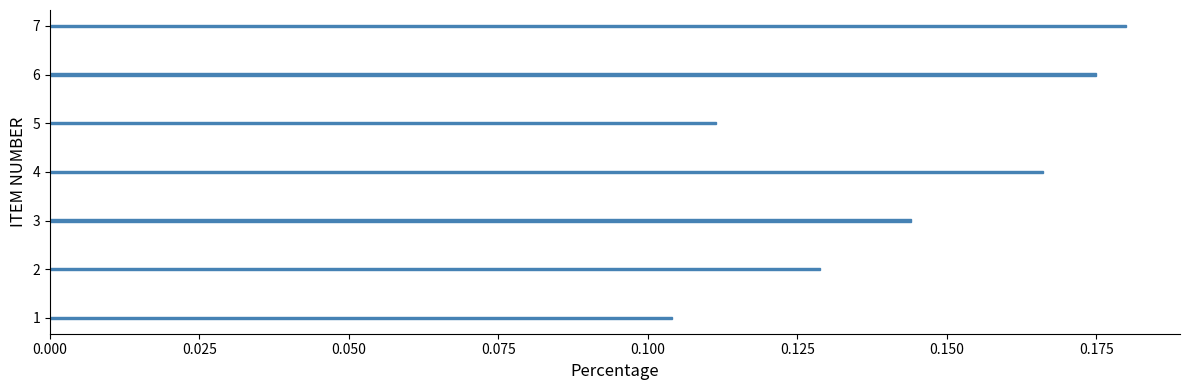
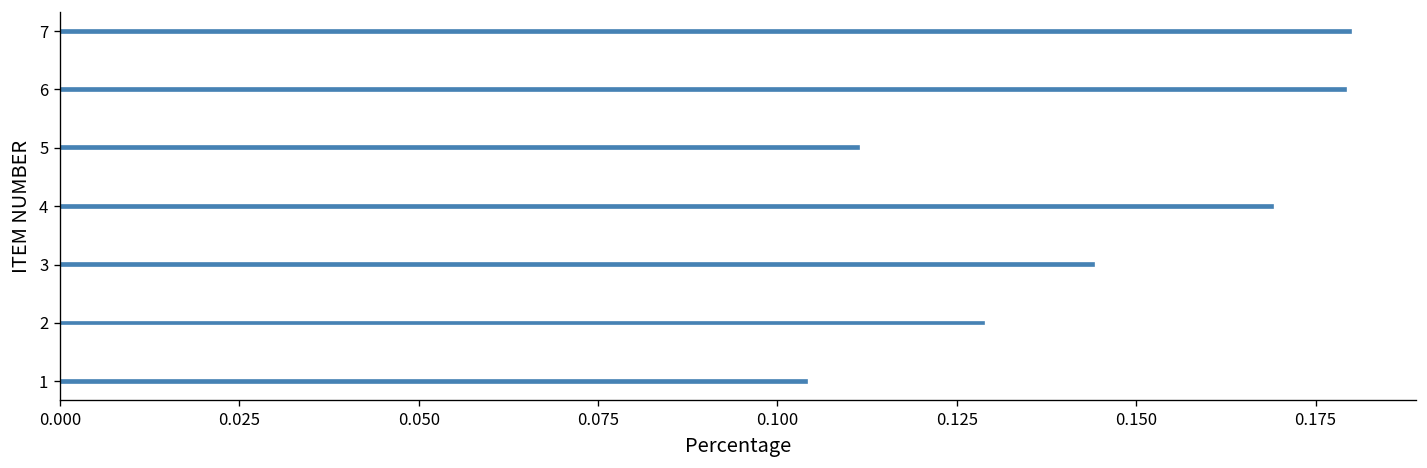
  {
    "7": 0.180,
-   "6": 0.175,
+   "6": 0.179,
    "5": 0.111,
-   "4": 0.166,
+   "4": 0.169,
    "3": 0.144,
    "2": 0.129,
    "1": 0.104
  }
